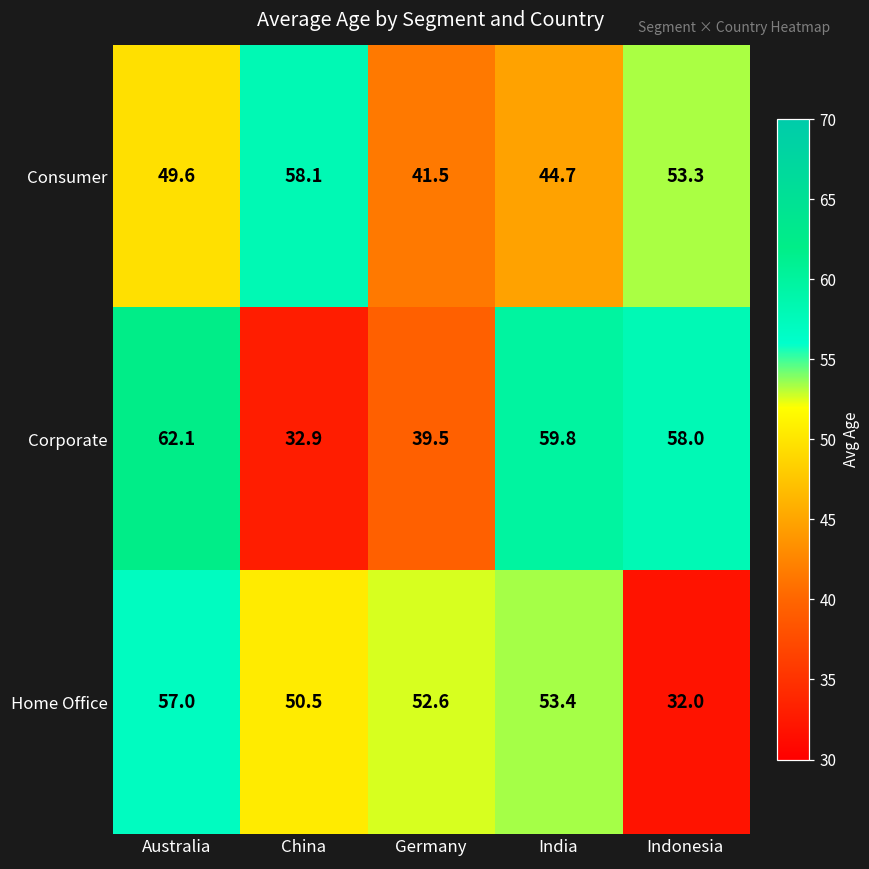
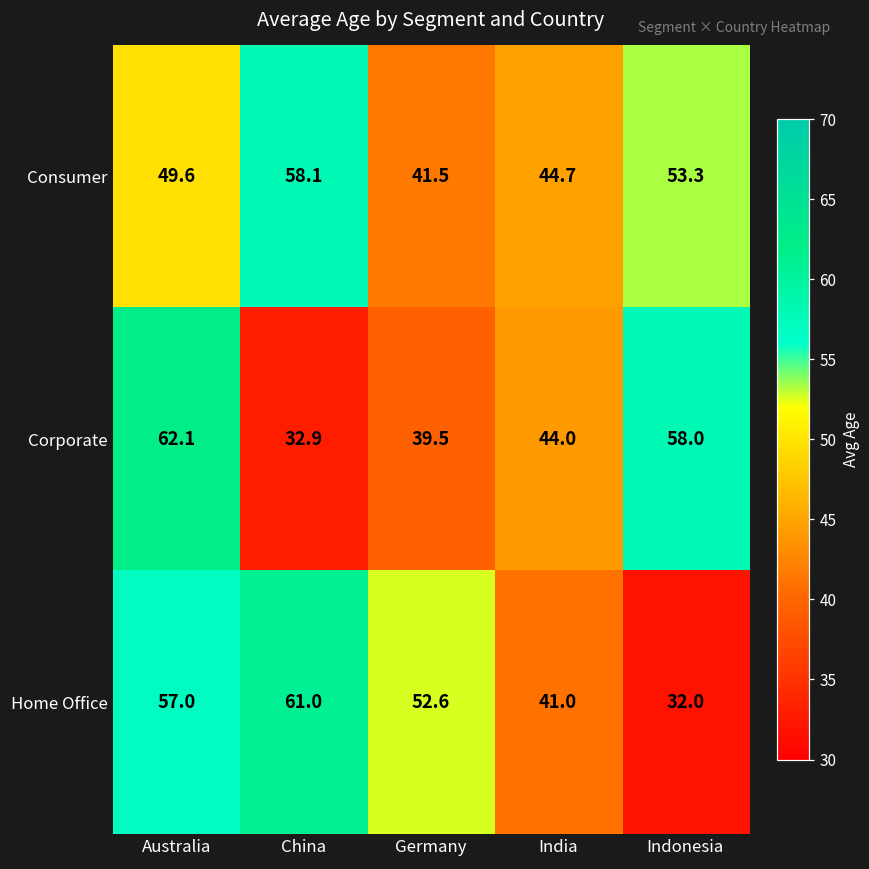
  {
    "Consumer": {
      "Australia": 49.6,
      "China": 58.1,
      "Germany": 41.5,
      "India": 44.7,
      "Indonesia": 53.3
    },
    "Corporate": {
      "Australia": 62.1,
      "China": 32.9,
      "Germany": 39.5,
-     "India": 59.8,
+     "India": 44.0,
      "Indonesia": 58.0
    },
    "Home Office": {
      "Australia": 57.0,
-     "China": 50.5,
+     "China": 61.0,
      "Germany": 52.6,
-     "India": 53.4,
+     "India": 41.0,
      "Indonesia": 32.0
    }
  }
